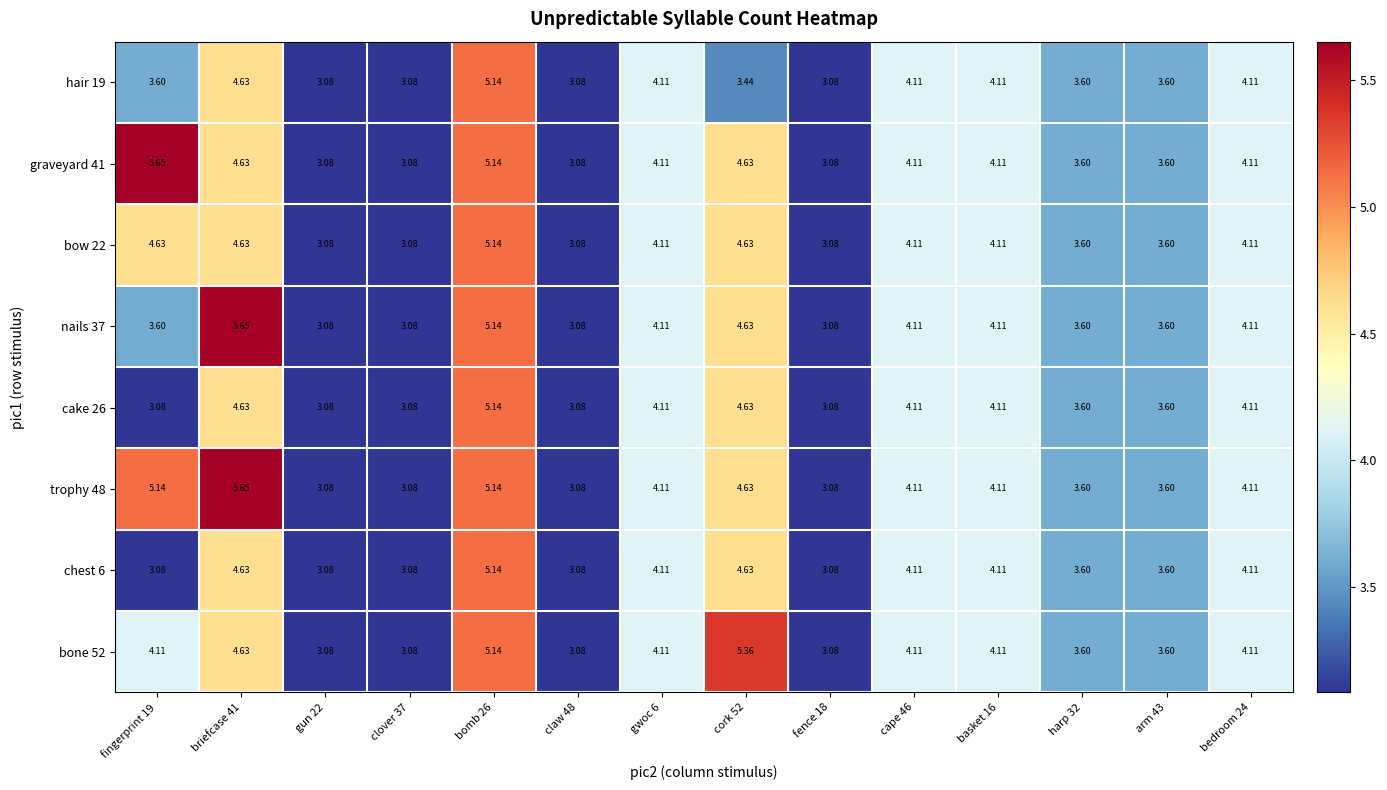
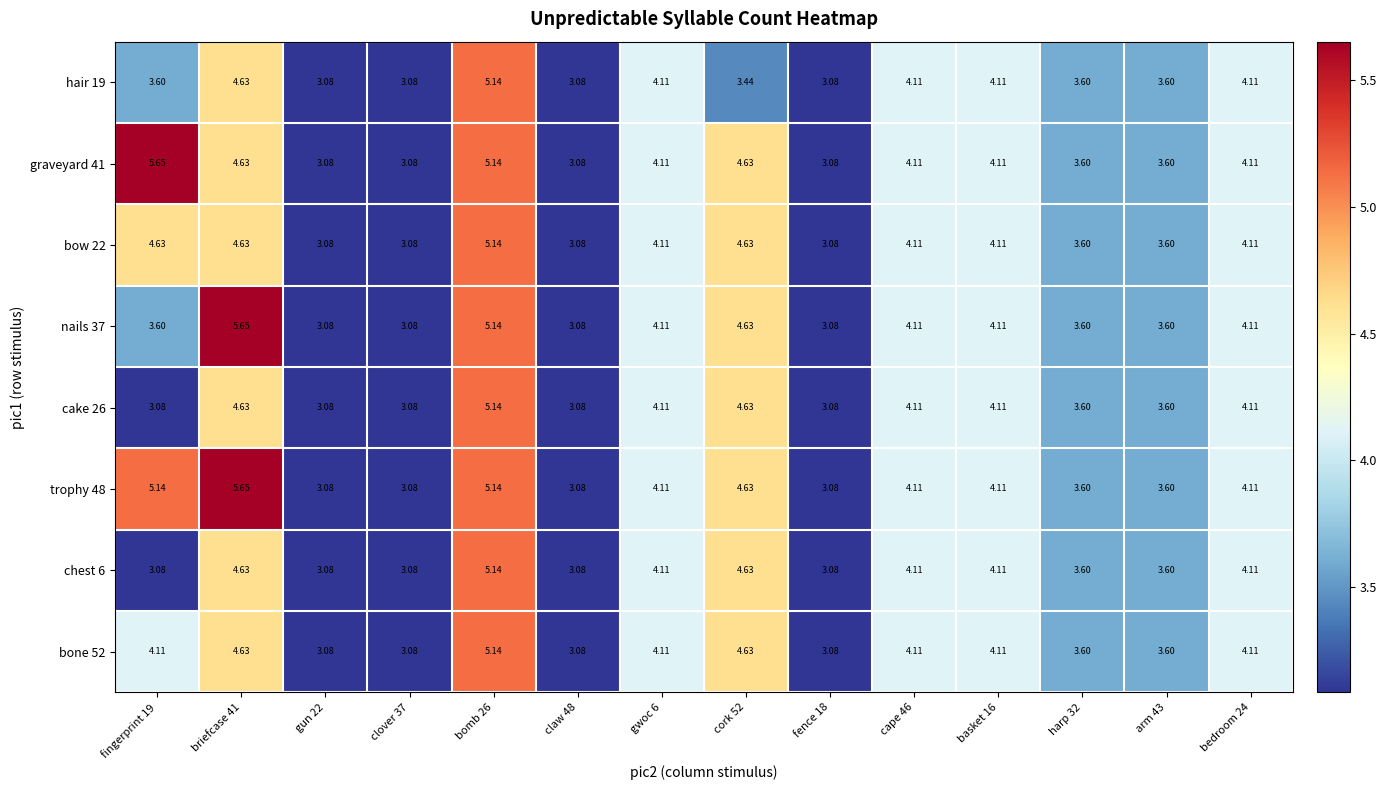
  {
    "hair 19": {
      "fingerprint 19": 3.60,
      "briefcase 41": 4.63,
      "gun 22": 3.08,
      "clover 37": 3.08,
      "bomb 26": 5.14,
      "claw 48": 3.08,
      "gwoc 6": 4.11,
      "cork 52": 3.44,
      "fence 18": 3.08,
      "cape 46": 4.11,
      "basket 16": 4.11,
      "harp 32": 3.60,
      "arm 43": 3.60,
      "bedroom 24": 4.11
    },
    "graveyard 41": {
      "fingerprint 19": 5.65,
      "briefcase 41": 4.63,
      "gun 22": 3.08,
      "clover 37": 3.08,
      "bomb 26": 5.14,
      "claw 48": 3.08,
      "gwoc 6": 4.11,
      "cork 52": 4.63,
      "fence 18": 3.08,
      "cape 46": 4.11,
      "basket 16": 4.11,
      "harp 32": 3.60,
      "arm 43": 3.60,
      "bedroom 24": 4.11
    },
    "bow 22": {
      "fingerprint 19": 4.63,
      "briefcase 41": 4.63,
      "gun 22": 3.08,
      "clover 37": 3.08,
      "bomb 26": 5.14,
      "claw 48": 3.08,
      "gwoc 6": 4.11,
      "cork 52": 4.63,
      "fence 18": 3.08,
      "cape 46": 4.11,
      "basket 16": 4.11,
      "harp 32": 3.60,
      "arm 43": 3.60,
      "bedroom 24": 4.11
    },
    "nails 37": {
      "fingerprint 19": 3.60,
      "briefcase 41": 5.65,
      "gun 22": 3.08,
      "clover 37": 3.08,
      "bomb 26": 5.14,
      "claw 48": 3.08,
      "gwoc 6": 4.11,
      "cork 52": 4.63,
      "fence 18": 3.08,
      "cape 46": 4.11,
      "basket 16": 4.11,
      "harp 32": 3.60,
      "arm 43": 3.60,
      "bedroom 24": 4.11
    },
    "cake 26": {
      "fingerprint 19": 3.08,
      "briefcase 41": 4.63,
      "gun 22": 3.08,
      "clover 37": 3.08,
      "bomb 26": 5.14,
      "claw 48": 3.08,
      "gwoc 6": 4.11,
      "cork 52": 4.63,
      "fence 18": 3.08,
      "cape 46": 4.11,
      "basket 16": 4.11,
      "harp 32": 3.60,
      "arm 43": 3.60,
      "bedroom 24": 4.11
    },
    "trophy 48": {
      "fingerprint 19": 5.14,
      "briefcase 41": 5.65,
      "gun 22": 3.08,
      "clover 37": 3.08,
      "bomb 26": 5.14,
      "claw 48": 3.08,
      "gwoc 6": 4.11,
      "cork 52": 4.63,
      "fence 18": 3.08,
      "cape 46": 4.11,
      "basket 16": 4.11,
      "harp 32": 3.60,
      "arm 43": 3.60,
      "bedroom 24": 4.11
    },
    "chest 6": {
      "fingerprint 19": 3.08,
      "briefcase 41": 4.63,
      "gun 22": 3.08,
      "clover 37": 3.08,
      "bomb 26": 5.14,
      "claw 48": 3.08,
      "gwoc 6": 4.11,
      "cork 52": 4.63,
      "fence 18": 3.08,
      "cape 46": 4.11,
      "basket 16": 4.11,
      "harp 32": 3.60,
      "arm 43": 3.60,
      "bedroom 24": 4.11
    },
    "bone 52": {
      "fingerprint 19": 4.11,
      "briefcase 41": 4.63,
      "gun 22": 3.08,
      "clover 37": 3.08,
      "bomb 26": 5.14,
      "claw 48": 3.08,
      "gwoc 6": 4.11,
-     "cork 52": 5.36,
+     "cork 52": 4.63,
      "fence 18": 3.08,
      "cape 46": 4.11,
      "basket 16": 4.11,
      "harp 32": 3.60,
      "arm 43": 3.60,
      "bedroom 24": 4.11
    }
  }
